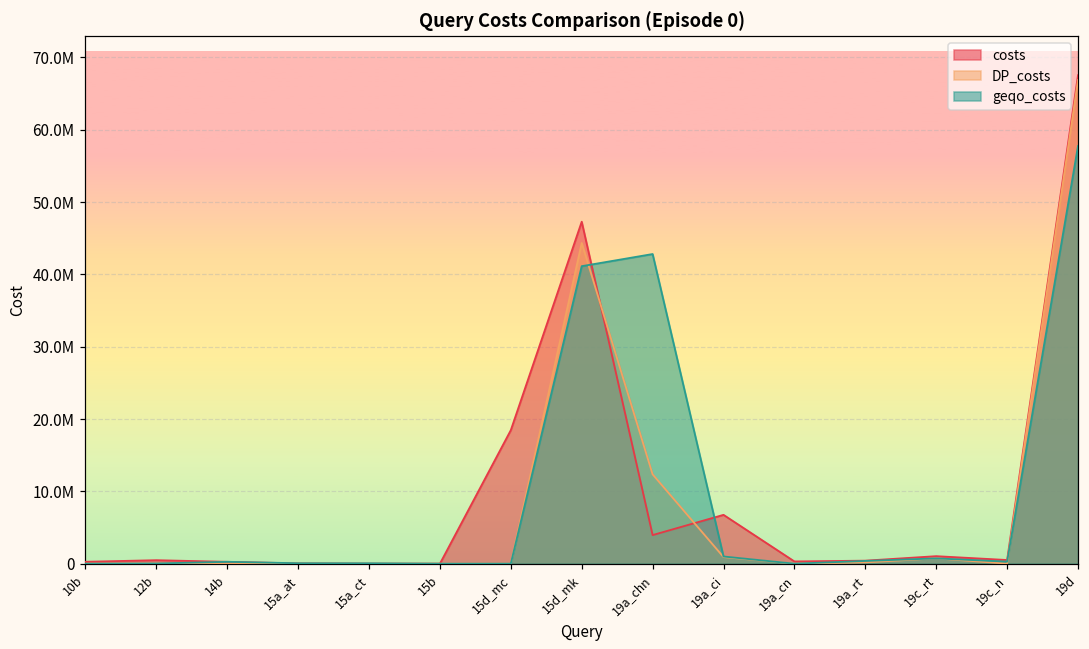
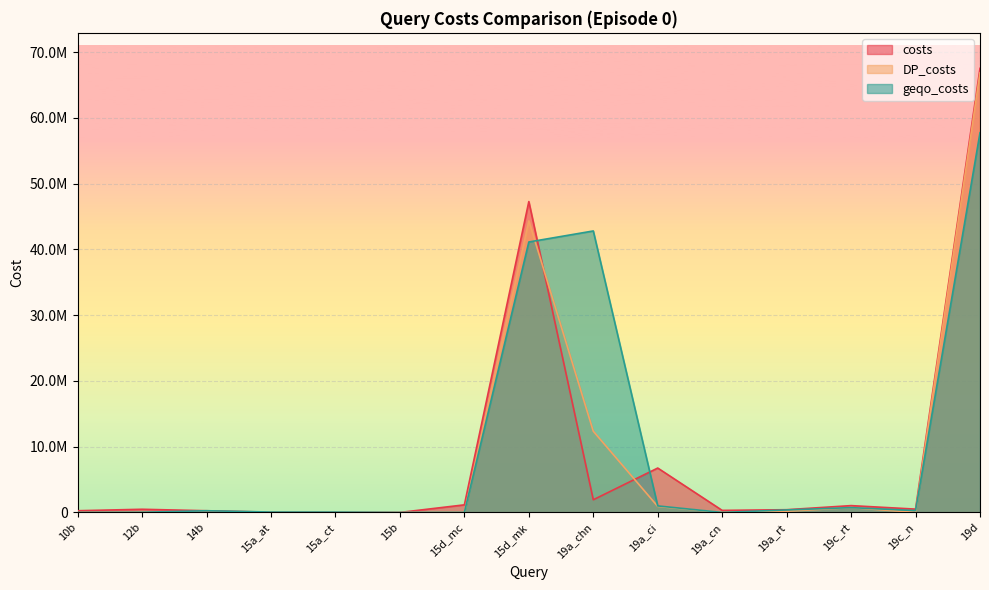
  {
    "costs": {
      "12b": 0,
-     "15d_mc": 18000000,
+     "15d_mc": 1000000,
      "15d_mk": 47000000,
-     "19a_chn": 4000000,
+     "19a_chn": 2000000,
      "19a_ci": 7000000,
      "19d": 68000000
    },
    "DP_costs": {
      "15d_mk": 44000000,
      "19a_chn": 12000000,
      "19d": 67000000
    },
    "geqo_costs": {
      "15d_mk": 41000000,
      "19a_chn": 43000000,
      "19d": 58000000
    }
  }
